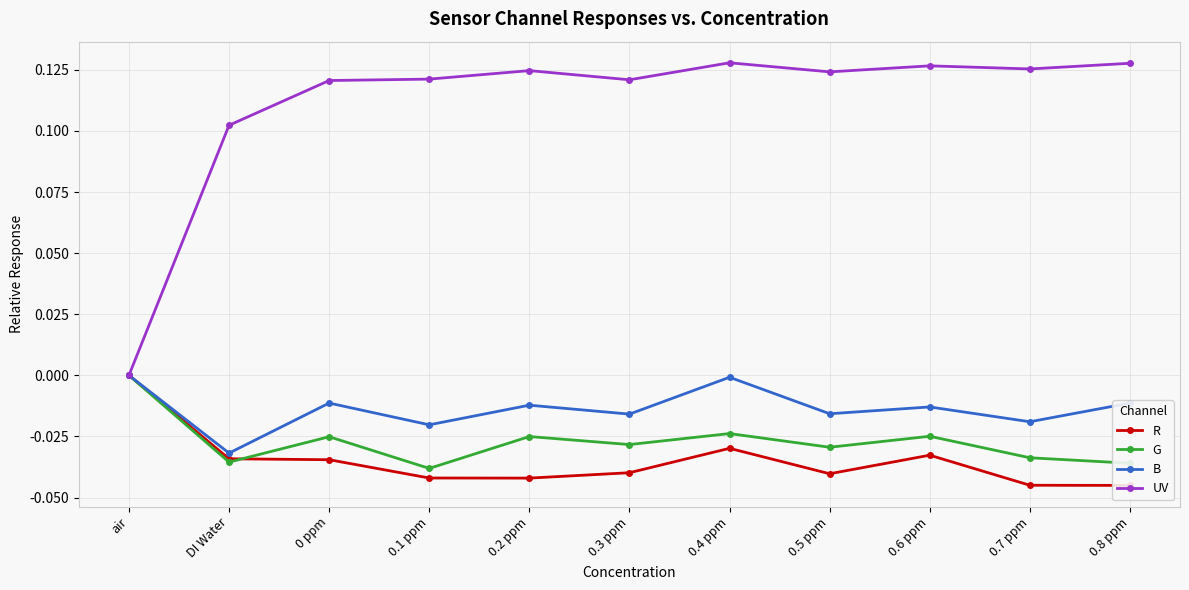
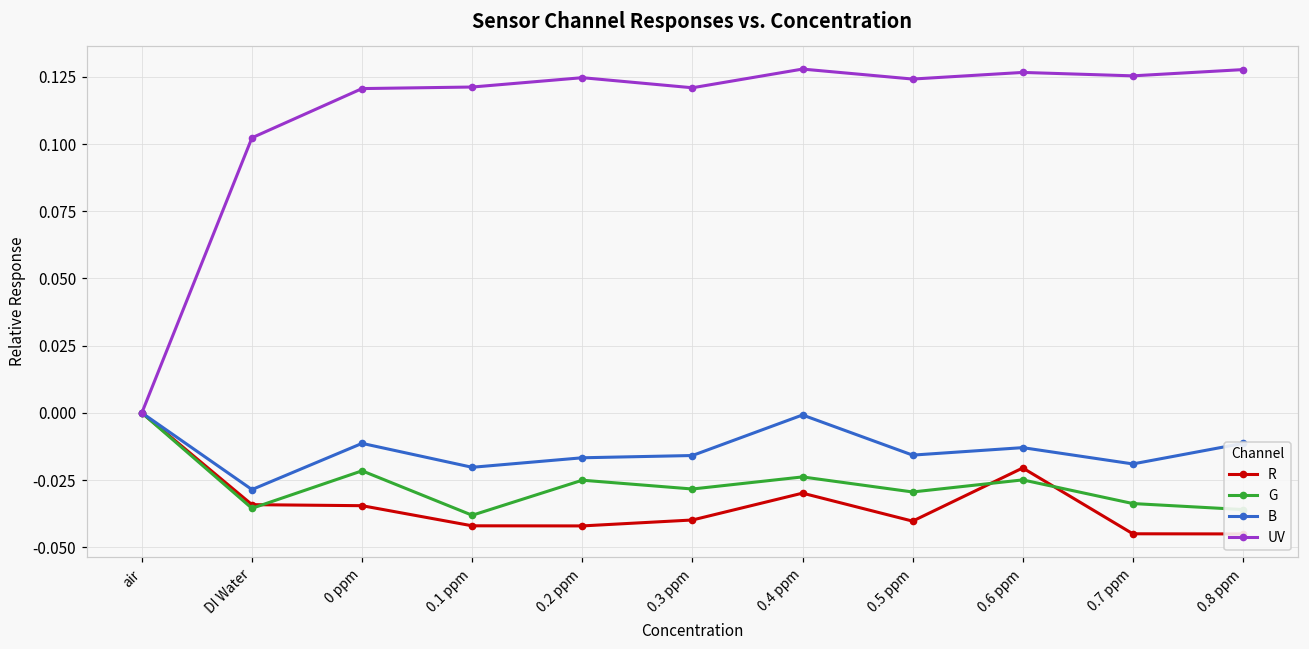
  {
    "R": {
      "DI Water": -0.034,
      "0 ppm": -0.035,
      "0.1 ppm": -0.042,
      "0.2 ppm": -0.042,
      "0.3 ppm": -0.040,
      "0.4 ppm": -0.030,
      "0.5 ppm": -0.040,
-     "0.6 ppm": -0.033,
+     "0.6 ppm": -0.021,
      "0.7 ppm": -0.045
    },
    "G": {
      "DI Water": -0.036,
-     "0 ppm": -0.025,
+     "0 ppm": -0.022,
      "0.1 ppm": -0.038,
      "0.2 ppm": -0.025,
      "0.3 ppm": -0.028,
      "0.4 ppm": -0.024,
      "0.5 ppm": -0.029,
      "0.6 ppm": -0.025,
      "0.7 ppm": -0.034
    },
    "B": {
-     "DI Water": -0.032,
+     "DI Water": -0.029,
      "0 ppm": -0.011,
      "0.1 ppm": -0.020,
-     "0.2 ppm": -0.012,
+     "0.2 ppm": -0.017,
      "0.3 ppm": -0.016,
      "0.4 ppm": -0.001,
      "0.5 ppm": -0.016,
      "0.6 ppm": -0.013,
      "0.7 ppm": -0.019
    },
    "UV": {
      "DI Water": 0.102,
      "0 ppm": 0.121,
      "0.1 ppm": 0.121,
      "0.2 ppm": 0.125,
      "0.3 ppm": 0.121,
      "0.4 ppm": 0.128,
      "0.5 ppm": 0.124,
      "0.6 ppm": 0.127,
      "0.7 ppm": 0.125,
      "0.8 ppm": 0.128
    }
  }
